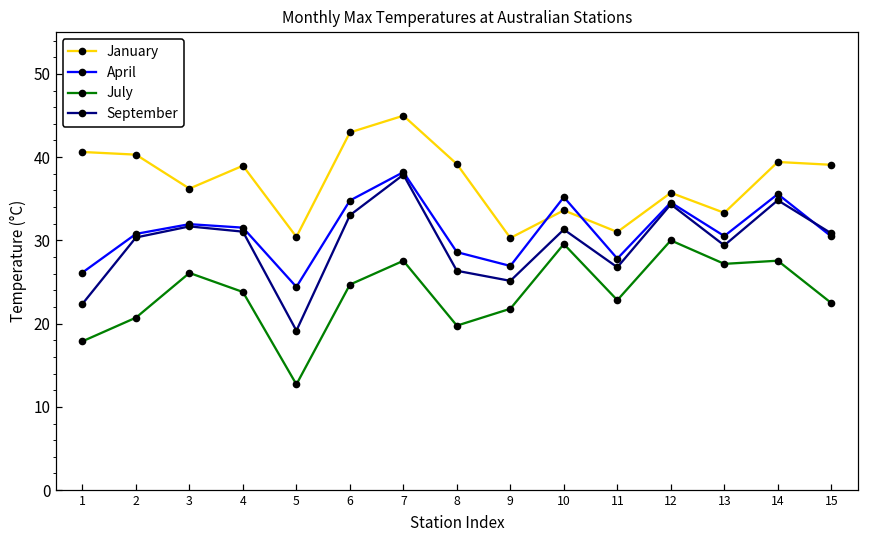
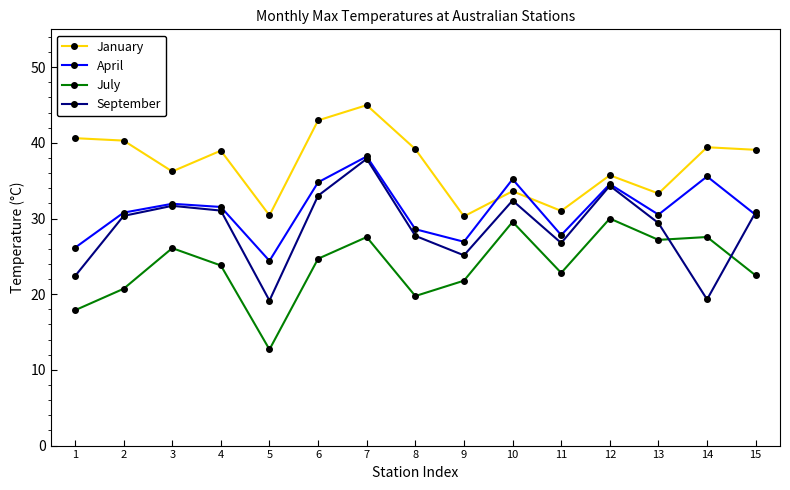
  {
    "January": {
      "1": 41,
      "2": 40,
      "3": 36,
      "4": 39,
      "5": 30,
      "6": 43,
      "7": 45,
      "8": 39,
      "9": 30,
      "10": 34,
      "11": 31,
      "12": 36,
      "13": 33,
      "14": 39,
      "15": 39
    },
    "April": {
      "1": 26,
      "2": 31,
      "4": 32,
      "5": 24,
      "6": 35,
      "8": 29,
      "9": 27,
      "10": 35,
      "11": 28,
      "13": 31,
      "14": 36,
      "15": 30
    },
    "July": {
      "1": 18,
      "2": 21,
      "3": 26,
      "4": 24,
      "5": 13,
      "6": 25,
      "7": 28,
      "8": 20,
      "9": 22,
      "10": 30,
      "11": 23,
      "12": 30,
      "13": 27,
      "14": 28,
      "15": 22
    },
    "September": {
      "1": 22,
      "2": 30,
      "4": 31,
      "5": 19,
      "6": 33,
-     "8": 26,
+     "8": 28,
      "9": 25,
-     "10": 31,
+     "10": 32,
      "11": 27,
      "13": 29,
-     "14": 35,
+     "14": 19,
      "15": 31
    }
  }
